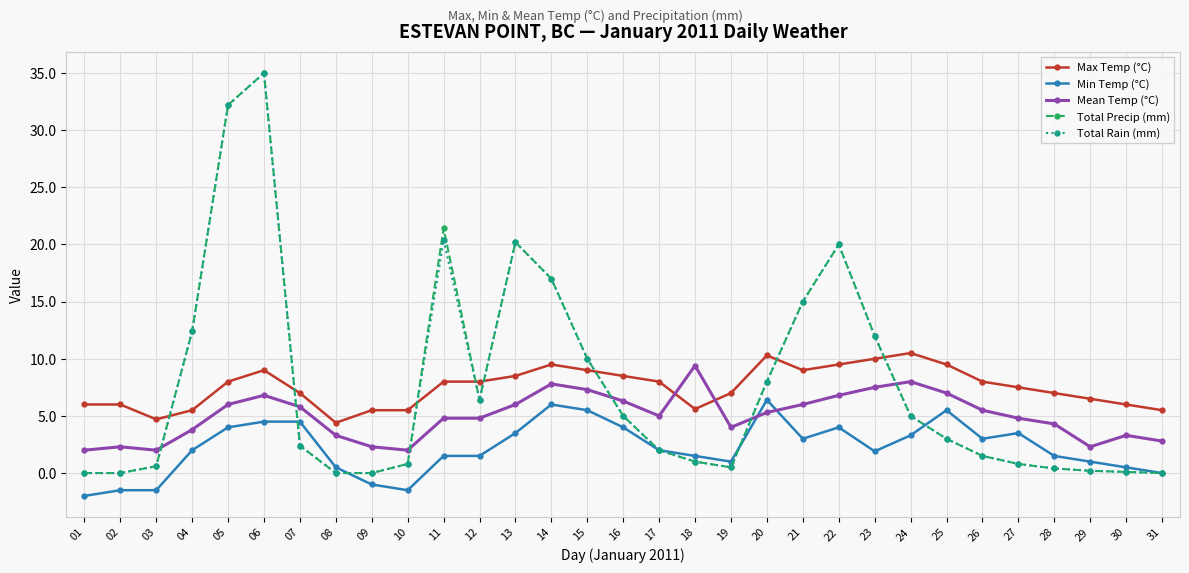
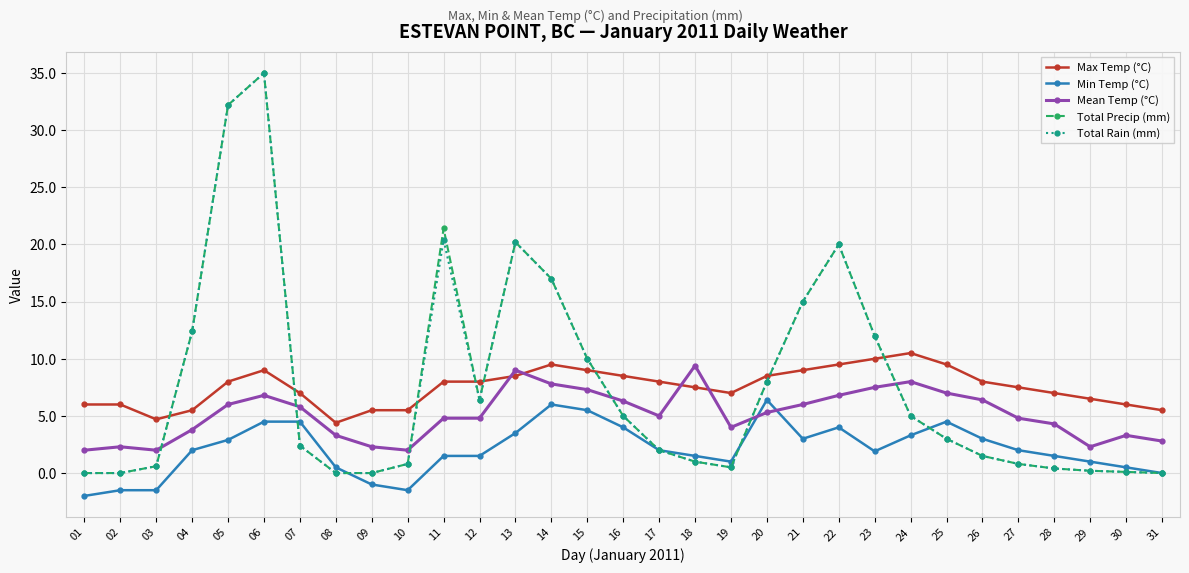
  {
    "Max Temp (°C)": {
      "01": 6.0,
      "02": 6.0,
      "03": 4.7,
      "04": 5.5,
      "05": 8.0,
      "06": 9.0,
      "07": 7.0,
      "08": 4.4,
      "09": 5.5,
      "10": 5.5,
      "11": 8.0,
      "12": 8.0,
      "13": 8.5,
      "14": 9.5,
      "15": 9.0,
      "16": 8.5,
      "17": 8.0,
-     "18": 5.6,
+     "18": 7.5,
      "19": 7.0,
-     "20": 10.3,
+     "20": 8.5,
      "21": 9.0,
      "22": 9.5,
      "23": 10.0,
      "24": 10.5,
      "25": 9.5,
      "26": 8.0,
      "27": 7.5,
      "28": 7.0,
      "29": 6.5,
      "30": 6.0,
      "31": 5.5
    },
    "Min Temp (°C)": {
      "01": -2.0,
      "02": -1.5,
      "03": -1.5,
      "04": 2.0,
-     "05": 4.0,
+     "05": 2.9,
      "06": 4.5,
      "07": 4.5,
      "08": 0.5,
      "09": -1.0,
      "10": -1.5,
      "11": 1.5,
      "12": 1.5,
      "13": 3.5,
      "14": 6.0,
      "15": 5.5,
      "16": 4.0,
      "18": 1.5,
      "19": 1.0,
      "20": 6.4,
      "21": 3.0,
      "22": 4.0,
      "23": 1.9,
      "24": 3.3,
-     "25": 5.5,
+     "25": 4.5,
      "26": 3.0,
-     "27": 3.5,
+     "27": 2.0,
      "28": 1.5,
      "29": 1.0,
      "30": 0.5
    },
    "Mean Temp (°C)": {
      "01": 2.0,
      "02": 2.3,
      "03": 2.0,
      "04": 3.8,
      "05": 6.0,
      "06": 6.8,
      "07": 5.8,
      "08": 3.3,
      "09": 2.3,
      "10": 2.0,
      "11": 4.8,
      "12": 4.8,
-     "13": 6,
+     "13": 9,
      "14": 7.8,
      "15": 7.3,
      "16": 6.3,
      "17": 5.0,
      "18": 9.4,
      "19": 4.0,
      "20": 5.3,
      "21": 6.0,
      "22": 6.8,
      "23": 7.5,
      "24": 8.0,
      "25": 7.0,
-     "26": 5.5,
+     "26": 6.4,
      "27": 4.8,
      "28": 4.3,
      "29": 2.3,
      "30": 3.3,
      "31": 2.8
    }
  }
